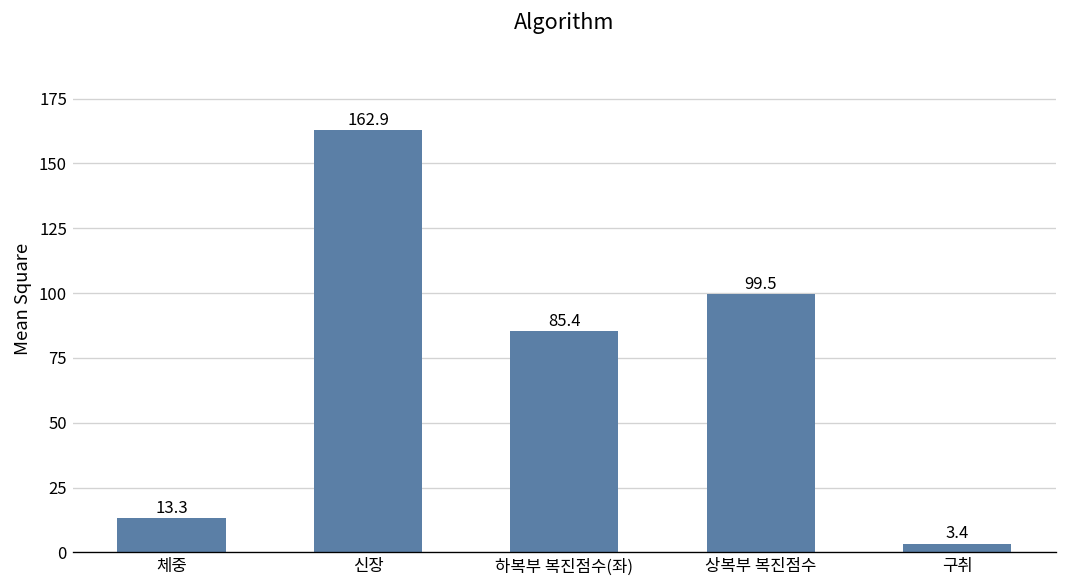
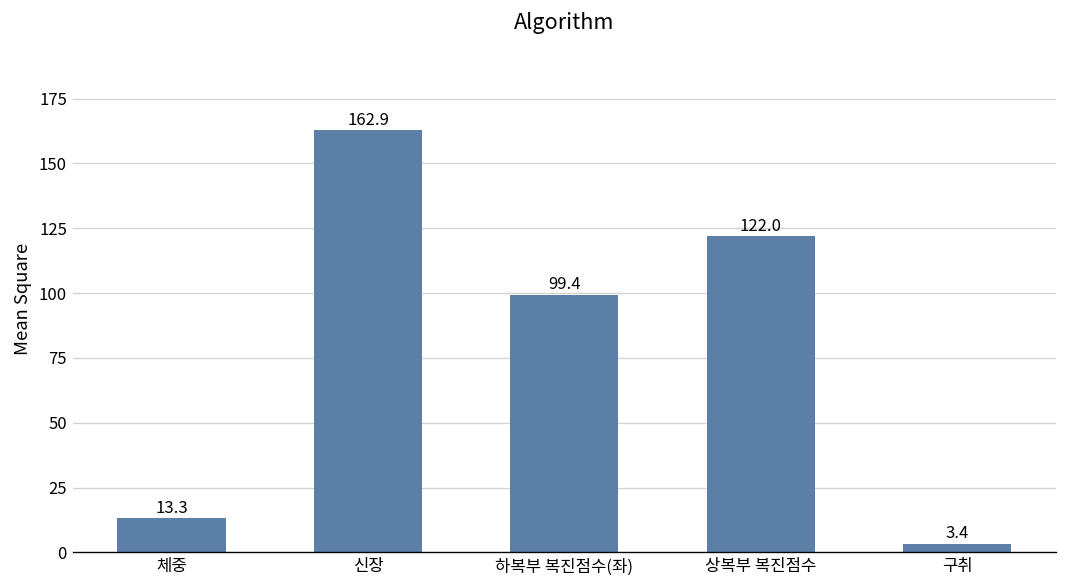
  {
    "체중": 13.3,
    "신장": 162.9,
-   "하복부 복진점수(좌)": 85.4,
-   "상복부 복진점수": 99.5,
+   "하복부 복진점수(좌)": 99.4,
+   "상복부 복진점수": 122.0,
    "구취": 3.4
  }
